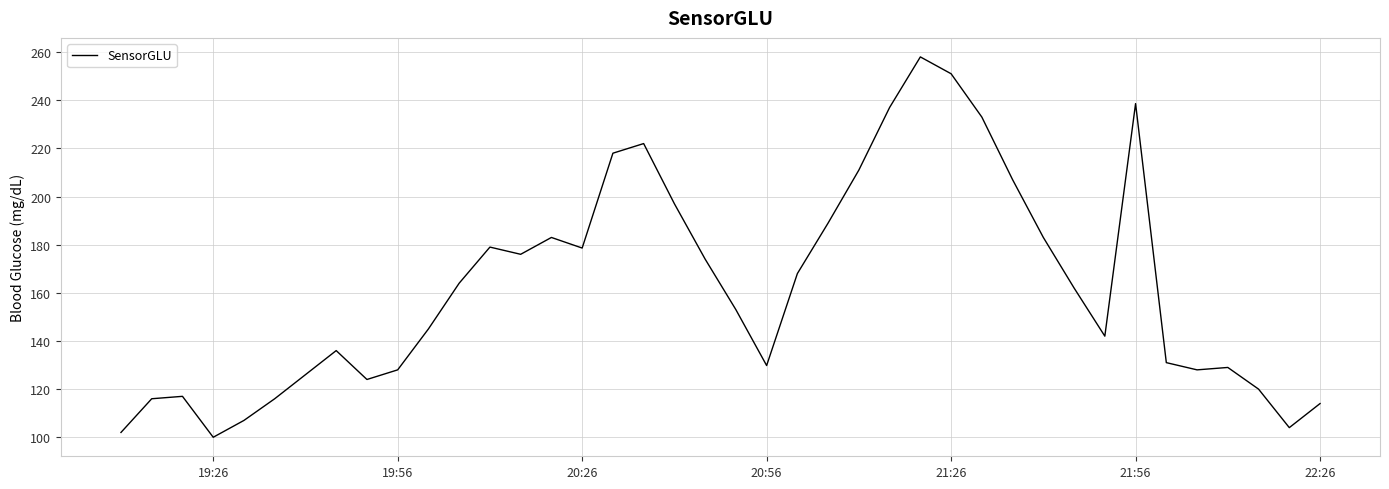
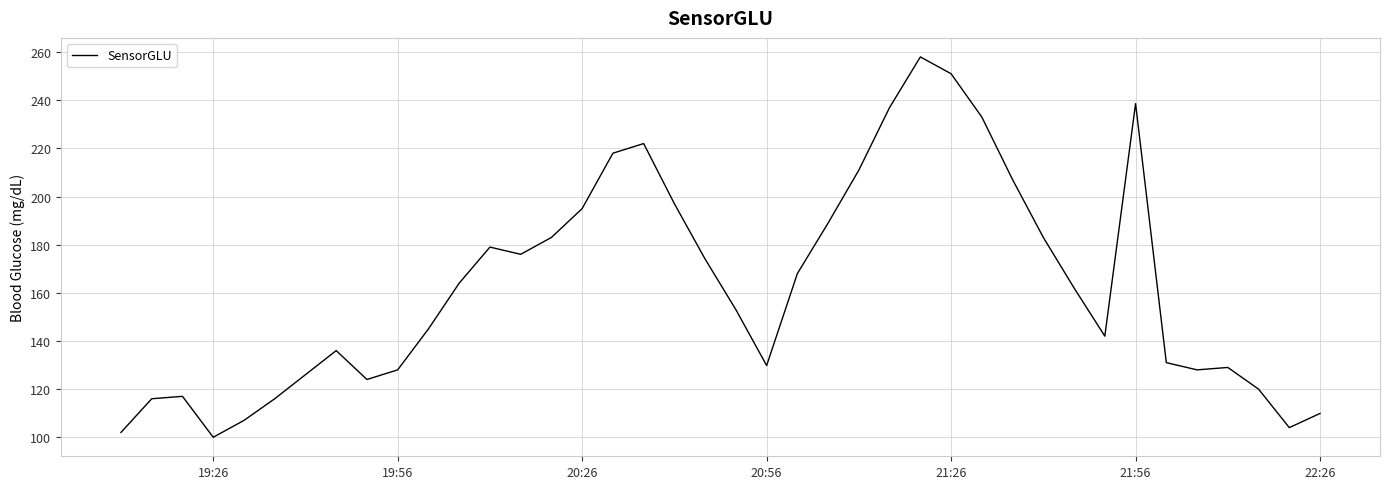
  {
    "19:26": 100,
    "19:56": 128,
-   "20:26": 179,
+   "20:26": 195,
    "20:56": 130,
    "21:26": 251,
    "21:56": 239,
-   "22:26": 114
+   "22:26": 110
  }
